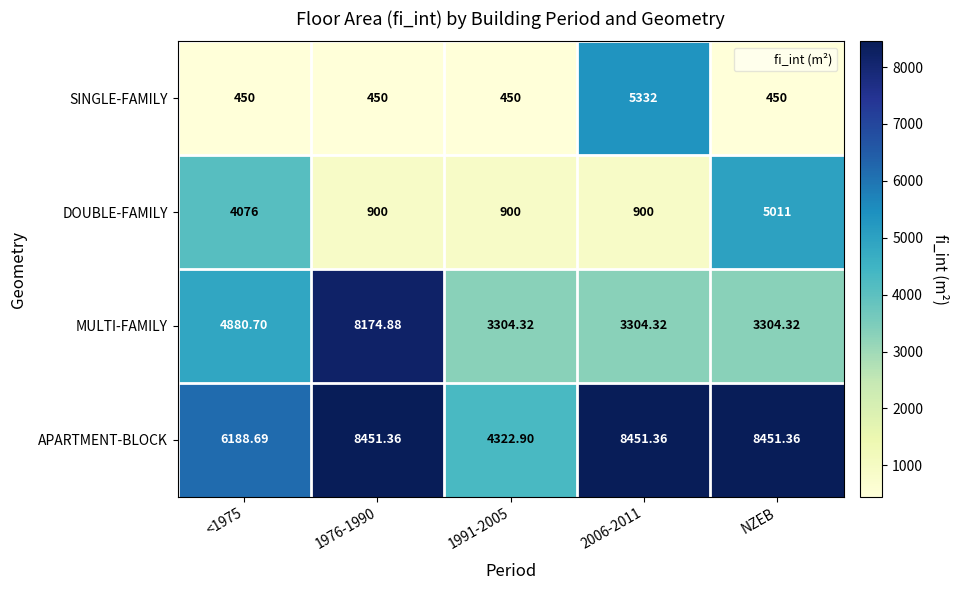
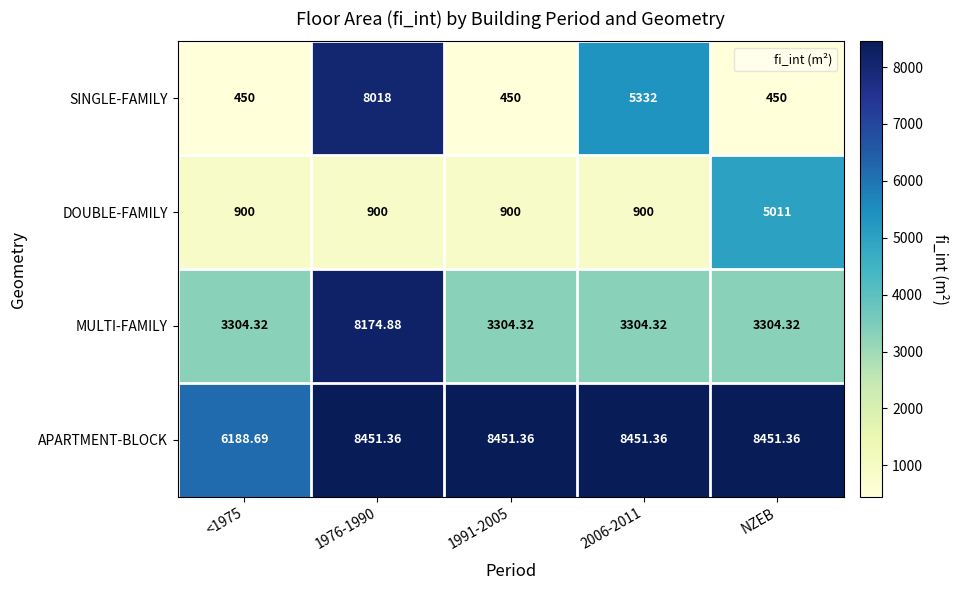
  {
    "SINGLE-FAMILY": {
      "<1975": 450,
-     "1976-1990": 450,
+     "1976-1990": 8018,
      "1991-2005": 450,
      "2006-2011": 5332,
      "NZEB": 450
    },
    "DOUBLE-FAMILY": {
-     "<1975": 4076,
+     "<1975": 900,
      "1976-1990": 900,
      "1991-2005": 900,
      "2006-2011": 900,
      "NZEB": 5011
    },
    "MULTI-FAMILY": {
-     "<1975": 4880.70,
+     "<1975": 3304.32,
      "1976-1990": 8174.88,
      "1991-2005": 3304.32,
      "2006-2011": 3304.32,
      "NZEB": 3304.32
    },
    "APARTMENT-BLOCK": {
      "<1975": 6188.69,
      "1976-1990": 8451.36,
-     "1991-2005": 4322.90,
+     "1991-2005": 8451.36,
      "2006-2011": 8451.36,
      "NZEB": 8451.36
    }
  }
